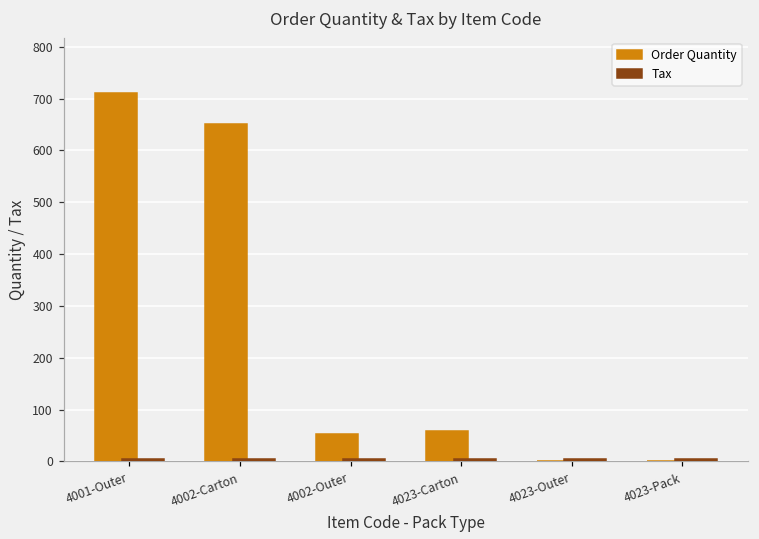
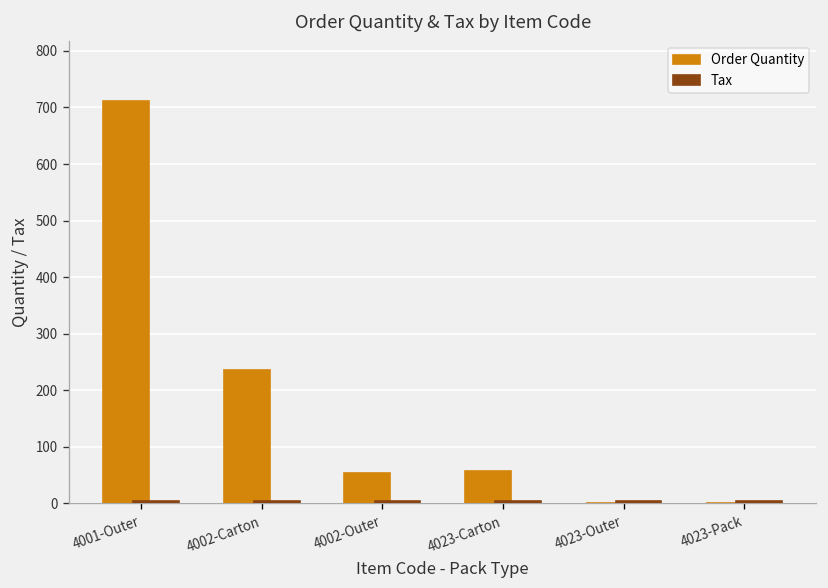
  {
    "Order Quantity": {
      "4001-Outer": 710,
-     "4002-Carton": 650,
+     "4002-Carton": 240,
      "4002-Outer": 50,
      "4023-Carton": 60,
      "4023-Outer": 0,
      "4023-Pack": 0
    }
  }
